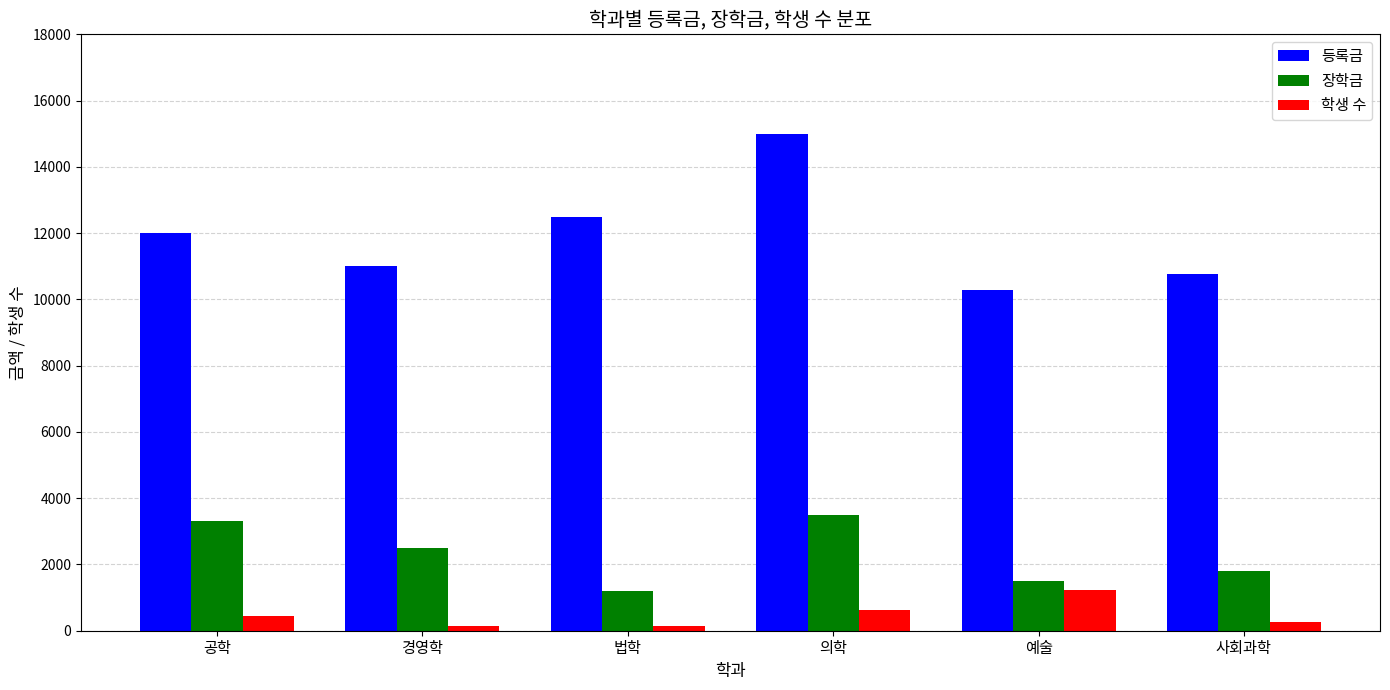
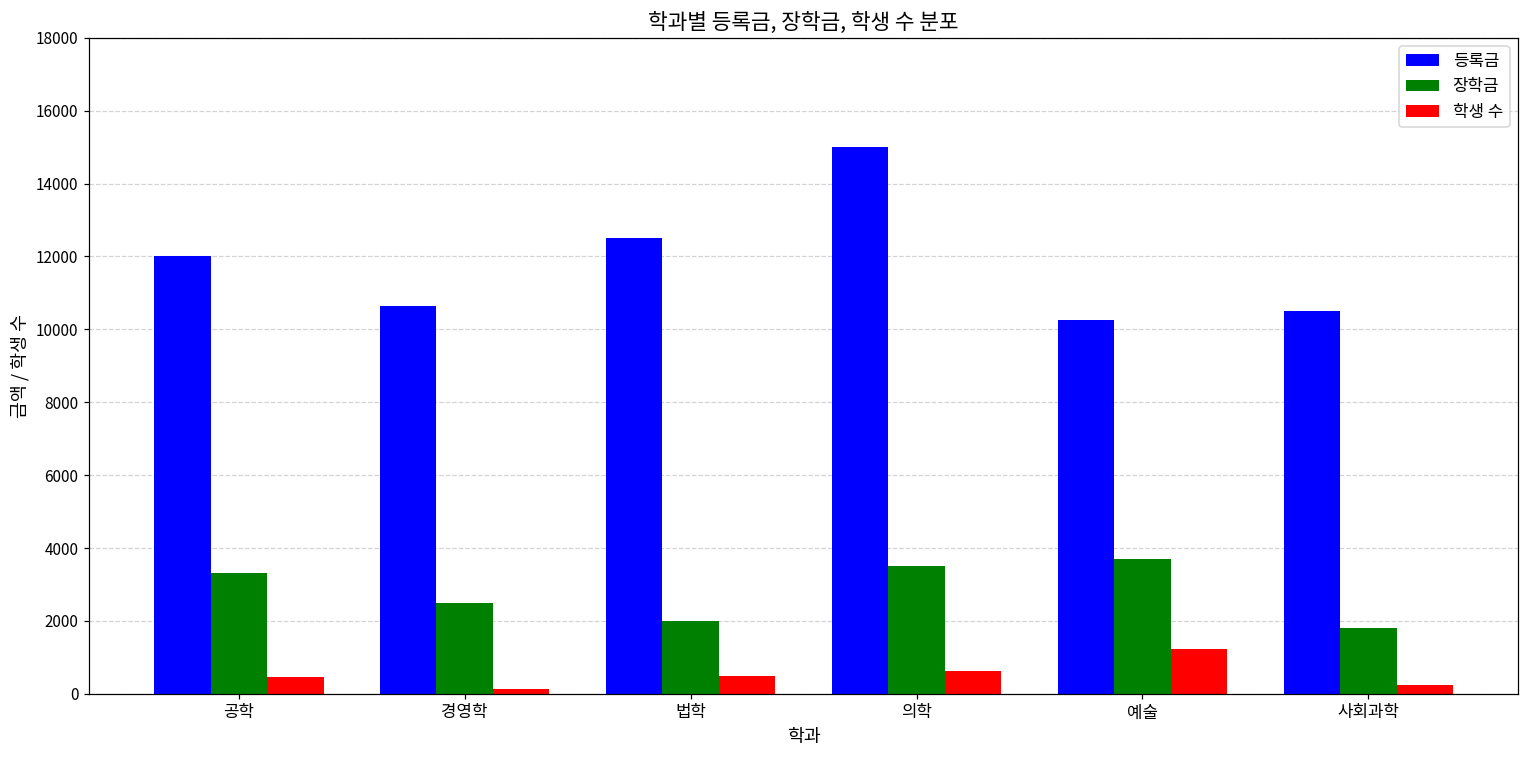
  {
    "등록금": {
      "공학": 12000,
-     "경영학": 11000,
+     "경영학": 10600,
      "법학": 12500,
      "의학": 15000,
      "예술": 10300,
-     "사회과학": 10800
+     "사회과학": 10500
    },
    "장학금": {
      "공학": 3300,
      "경영학": 2500,
-     "법학": 1200,
+     "법학": 2000,
      "의학": 3500,
-     "예술": 1500,
+     "예술": 3700,
      "사회과학": 1800
    },
    "학생 수": {
      "공학": 500,
      "경영학": 100,
-     "법학": 200,
+     "법학": 500,
      "의학": 600,
      "예술": 1200,
      "사회과학": 300
    }
  }
